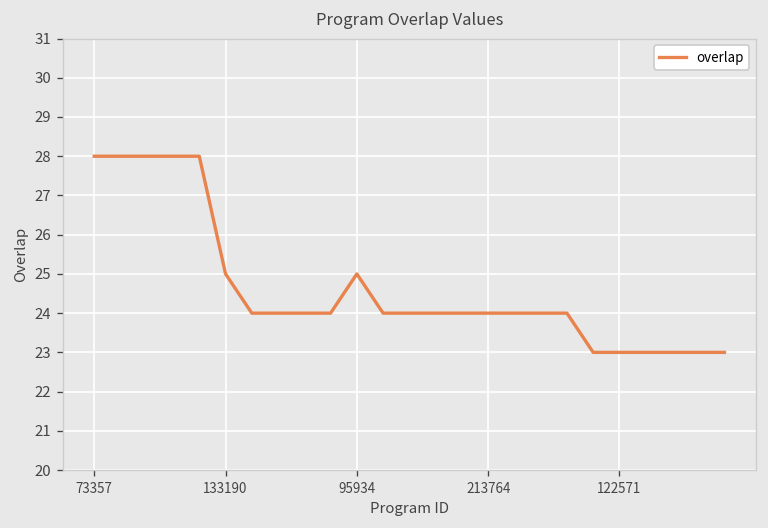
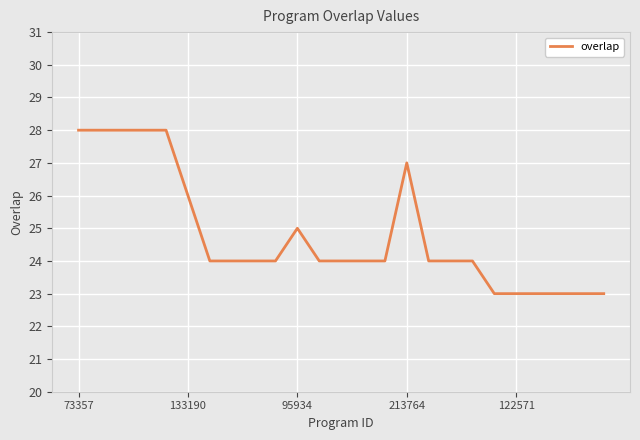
  {
    "73357": 28,
-   "133190": 25,
+   "133190": 26,
    "95934": 25,
-   "213764": 24,
+   "213764": 27,
    "122571": 23
  }
